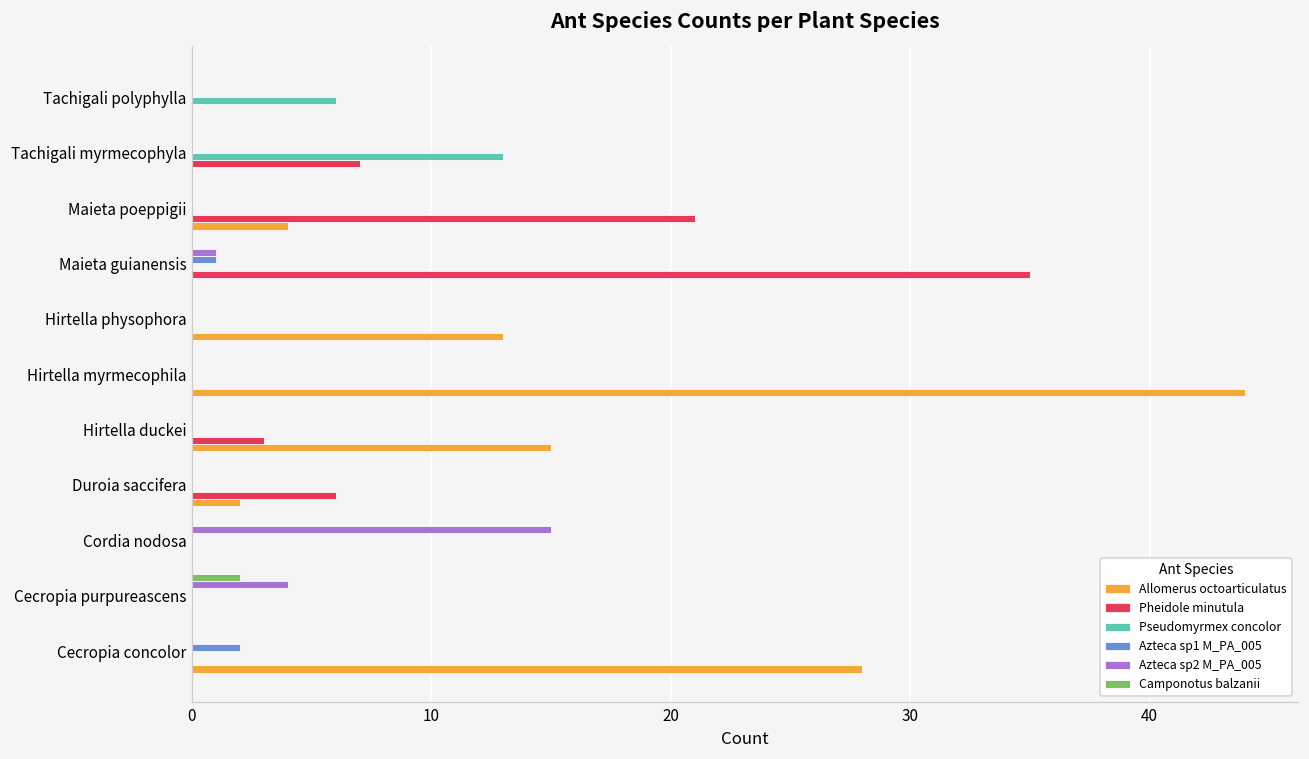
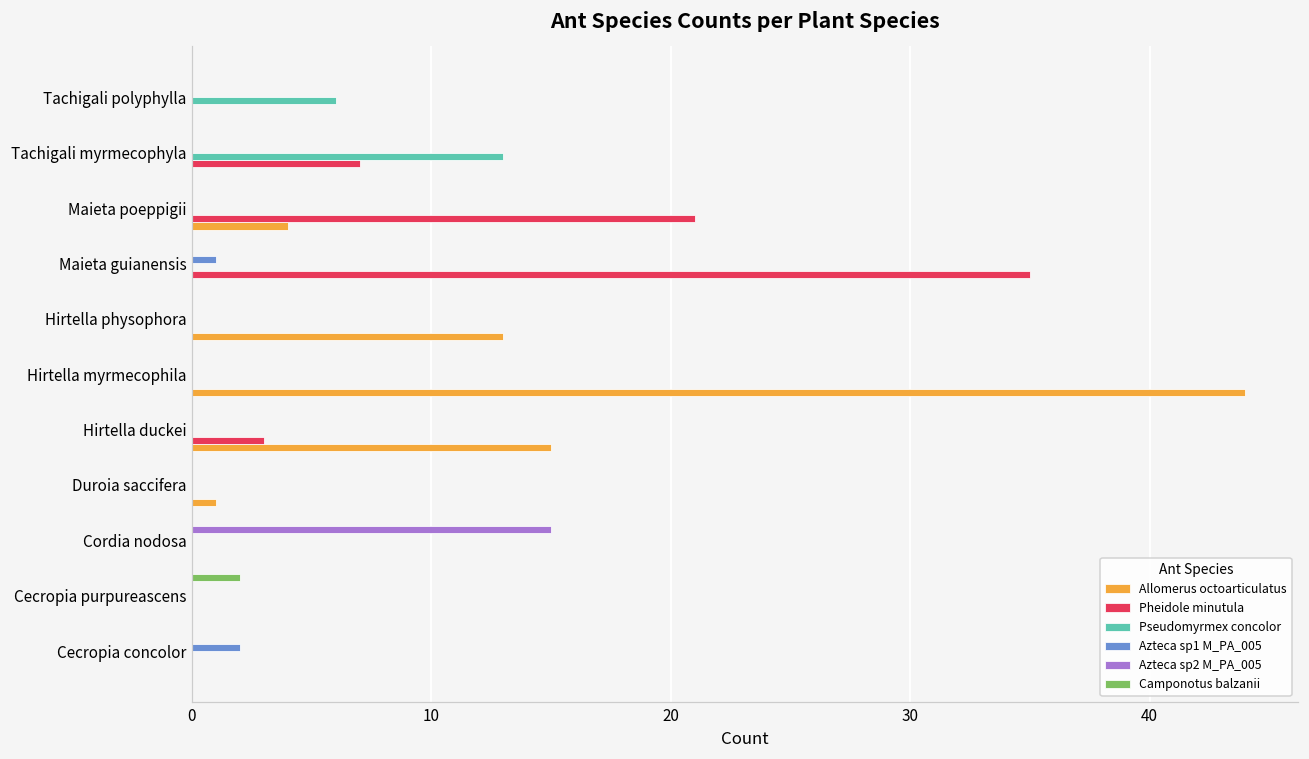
  {
    "Allomerus octoarticulatus": {
      "Tachigali polyphylla": 0,
      "Tachigali myrmecophyla": 0,
      "Maieta poeppigii": 4,
      "Maieta guianensis": 0,
      "Hirtella physophora": 13,
      "Hirtella myrmecophila": 44,
      "Hirtella duckei": 15,
-     "Duroia saccifera": 2,
+     "Duroia saccifera": 1,
      "Cordia nodosa": 0,
      "Cecropia purpureascens": 0,
-     "Cecropia concolor": 28
+     "Cecropia concolor": 0
    },
    "Pheidole minutula": {
      "Tachigali polyphylla": 0,
      "Tachigali myrmecophyla": 7,
      "Maieta poeppigii": 21,
      "Maieta guianensis": 35,
      "Hirtella physophora": 0,
      "Hirtella myrmecophila": 0,
      "Hirtella duckei": 3,
-     "Duroia saccifera": 6,
+     "Duroia saccifera": 0,
      "Cordia nodosa": 0,
      "Cecropia purpureascens": 0,
      "Cecropia concolor": 0
    },
    "Pseudomyrmex concolor": {
      "Tachigali polyphylla": 6,
      "Tachigali myrmecophyla": 13,
      "Maieta poeppigii": 0,
      "Maieta guianensis": 0,
      "Hirtella physophora": 0,
      "Hirtella myrmecophila": 0,
      "Hirtella duckei": 0,
      "Duroia saccifera": 0,
      "Cordia nodosa": 0,
      "Cecropia purpureascens": 0,
      "Cecropia concolor": 0
    },
    "Azteca sp1 M_PA_005": {
      "Tachigali polyphylla": 0,
      "Tachigali myrmecophyla": 0,
      "Maieta poeppigii": 0,
      "Maieta guianensis": 1,
      "Hirtella physophora": 0,
      "Hirtella myrmecophila": 0,
      "Hirtella duckei": 0,
      "Duroia saccifera": 0,
      "Cordia nodosa": 0,
      "Cecropia purpureascens": 0,
      "Cecropia concolor": 2
    },
    "Azteca sp2 M_PA_005": {
      "Tachigali polyphylla": 0,
      "Tachigali myrmecophyla": 0,
      "Maieta poeppigii": 0,
-     "Maieta guianensis": 1,
+     "Maieta guianensis": 0,
      "Hirtella physophora": 0,
      "Hirtella myrmecophila": 0,
      "Hirtella duckei": 0,
      "Duroia saccifera": 0,
      "Cordia nodosa": 15,
-     "Cecropia purpureascens": 4,
+     "Cecropia purpureascens": 0,
      "Cecropia concolor": 0
    },
    "Camponotus balzanii": {
      "Tachigali polyphylla": 0,
      "Tachigali myrmecophyla": 0,
      "Maieta poeppigii": 0,
      "Maieta guianensis": 0,
      "Hirtella physophora": 0,
      "Hirtella myrmecophila": 0,
      "Hirtella duckei": 0,
      "Duroia saccifera": 0,
      "Cordia nodosa": 0,
      "Cecropia purpureascens": 2,
      "Cecropia concolor": 0
    }
  }
